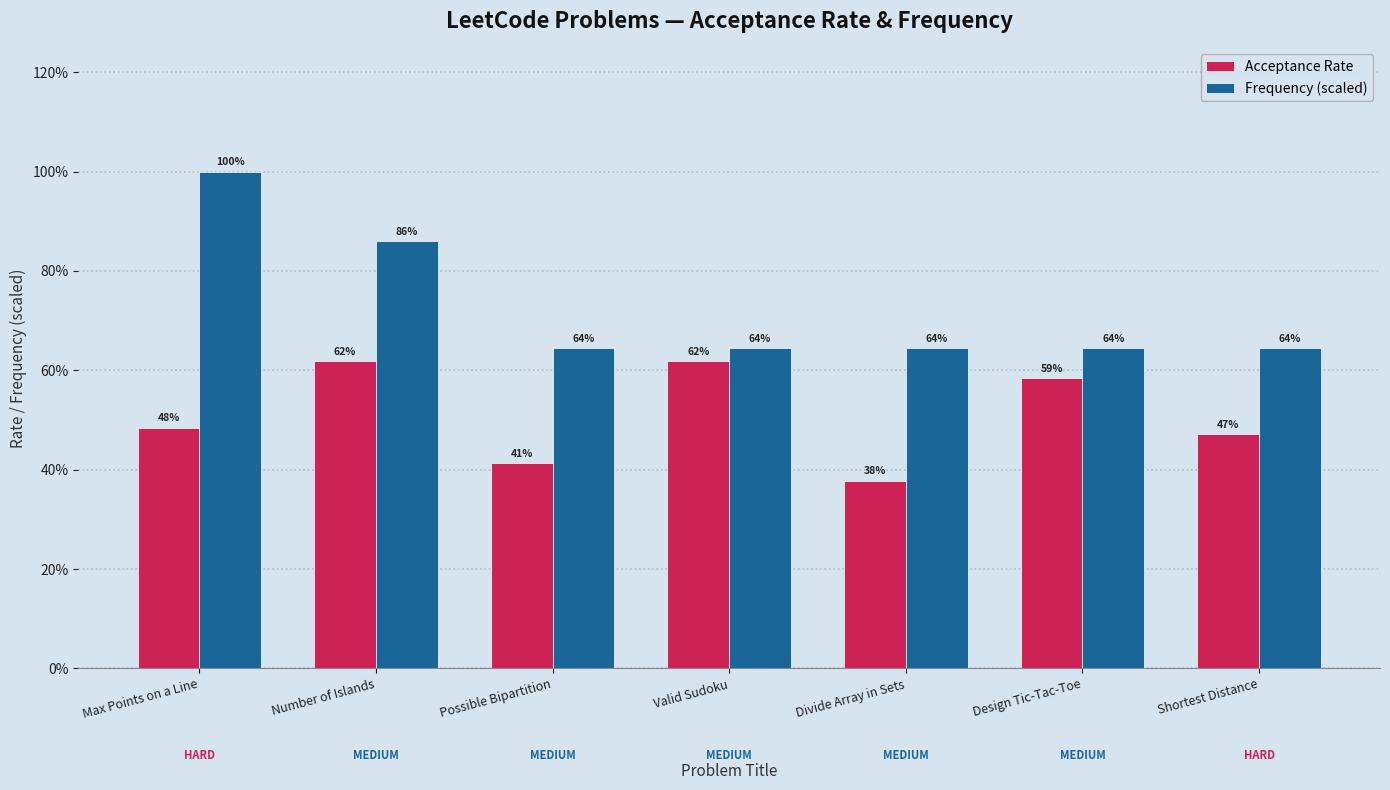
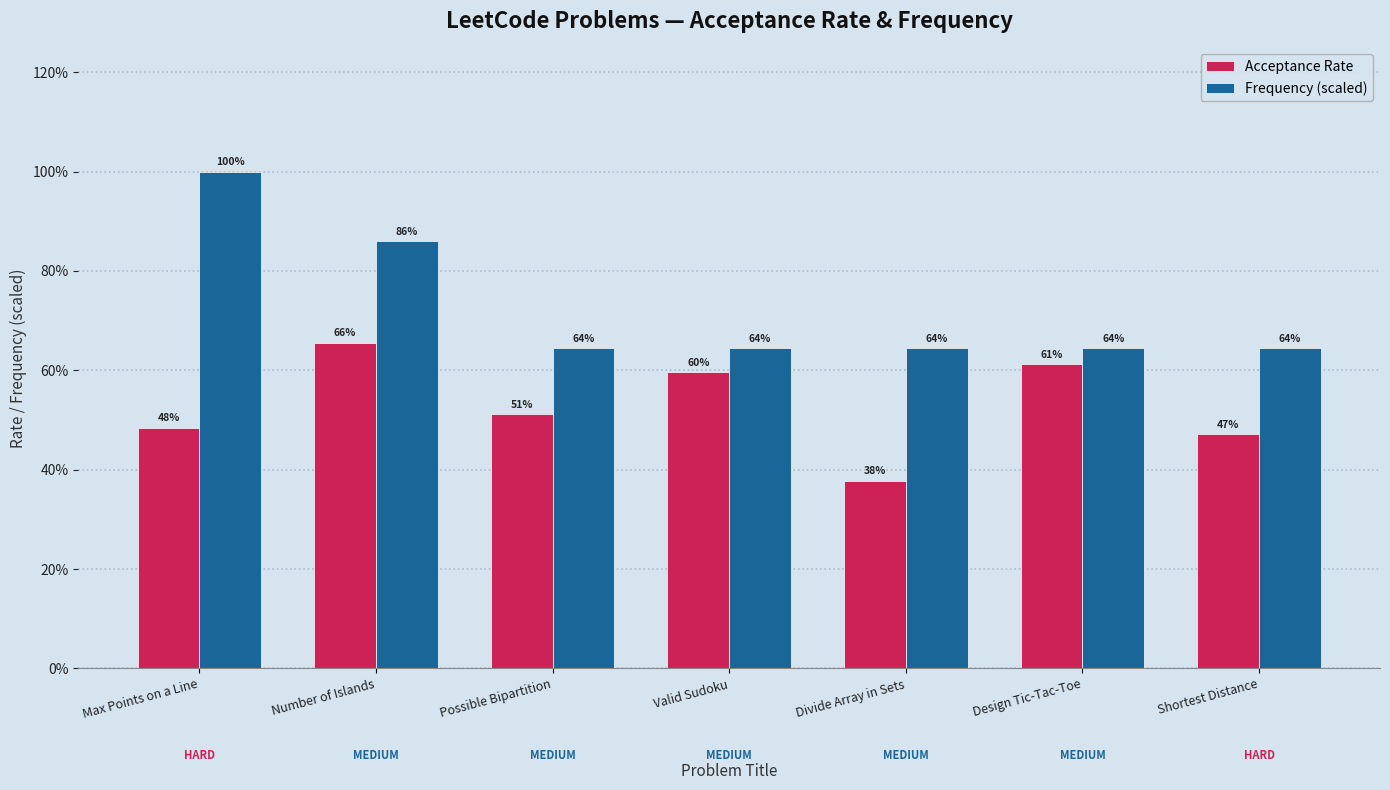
  {
    "Acceptance Rate": {
      "Max Points on a Line": "48%",
-     "Number of Islands": "62%",
-     "Possible Bipartition": "41%",
-     "Valid Sudoku": "62%",
+     "Number of Islands": "66%",
+     "Possible Bipartition": "51%",
+     "Valid Sudoku": "60%",
      "Divide Array in Sets": "38%",
-     "Design Tic-Tac-Toe": "59%",
+     "Design Tic-Tac-Toe": "61%",
      "Shortest Distance": "47%"
    },
    "Frequency (scaled)": {
      "Max Points on a Line": "100%",
      "Number of Islands": "86%",
      "Possible Bipartition": "64%",
      "Valid Sudoku": "64%",
      "Divide Array in Sets": "64%",
      "Design Tic-Tac-Toe": "64%",
      "Shortest Distance": "64%"
    }
  }
